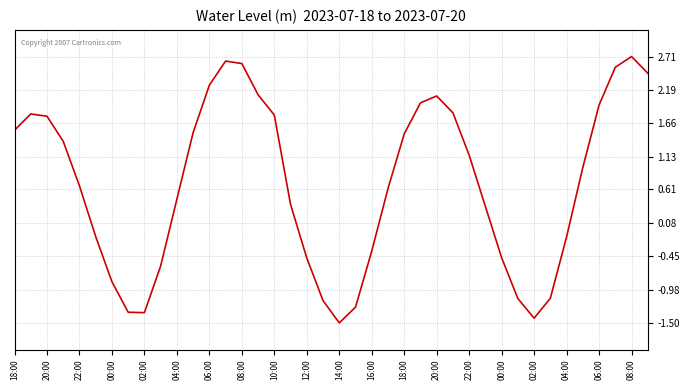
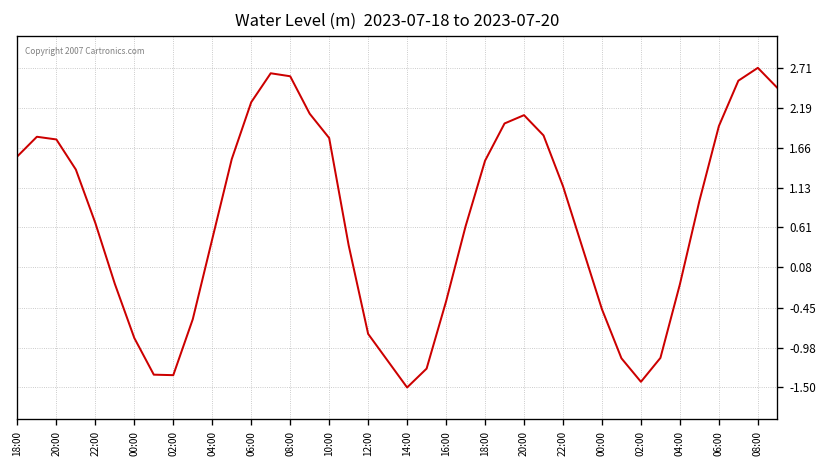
  {
    "10:00": 1.8,
-   "12:00": -0.5,
+   "12:00": -0.8,
    "14:00": -1.5,
    "16:00": -0.4
  }
